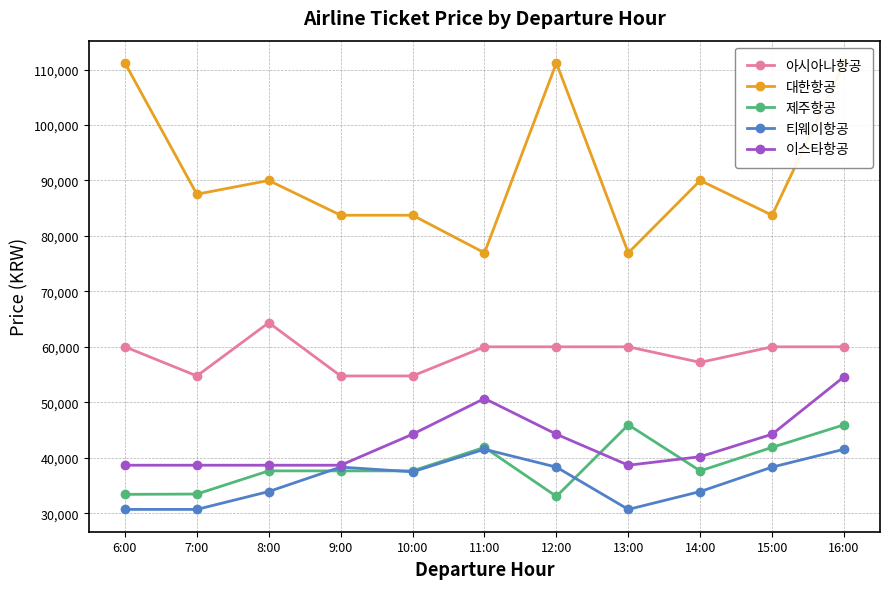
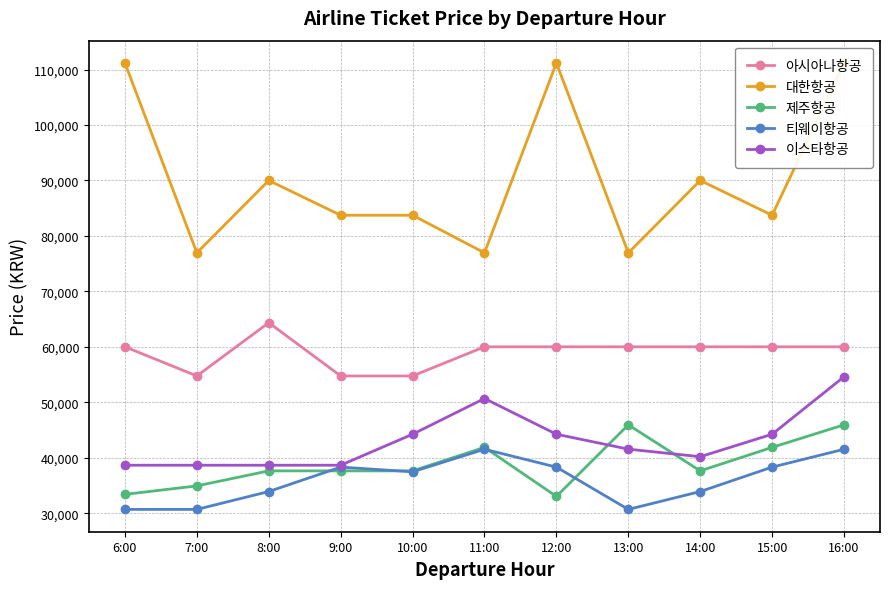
  {
    "아시아나항공": {
      "6:00": "60,000",
      "7:00": "55,000",
      "8:00": "64,000",
      "9:00": "55,000",
      "10:00": "55,000",
      "11:00": "60,000",
      "12:00": "60,000",
      "13:00": "60,000",
-     "14:00": "57,000",
+     "14:00": "60,000",
      "15:00": "60,000",
      "16:00": "60,000"
    },
    "대한항공": {
      "6:00": "111,000",
-     "7:00": "88,000",
+     "7:00": "77,000",
      "8:00": "90,000",
      "9:00": "84,000",
      "10:00": "84,000",
      "11:00": "77,000",
      "12:00": "111,000",
      "13:00": "77,000",
      "14:00": "90,000",
      "15:00": "84,000"
    },
    "제주항공": {
      "6:00": "33,000",
-     "7:00": "33,000",
+     "7:00": "35,000",
      "8:00": "38,000",
      "9:00": "38,000",
      "12:00": "33,000",
      "13:00": "46,000",
      "14:00": "38,000",
      "15:00": "42,000",
      "16:00": "46,000"
    },
    "티웨이항공": {
      "6:00": "31,000",
      "7:00": "31,000",
      "8:00": "34,000",
      "12:00": "38,000",
      "13:00": "31,000",
      "14:00": "34,000",
      "15:00": "38,000",
      "16:00": "42,000"
    },
    "이스타항공": {
      "6:00": "39,000",
      "7:00": "39,000",
      "8:00": "39,000",
      "10:00": "44,000",
      "11:00": "51,000",
      "12:00": "44,000",
-     "13:00": "39,000",
+     "13:00": "42,000",
      "14:00": "40,000",
      "15:00": "44,000",
      "16:00": "55,000"
    }
  }
